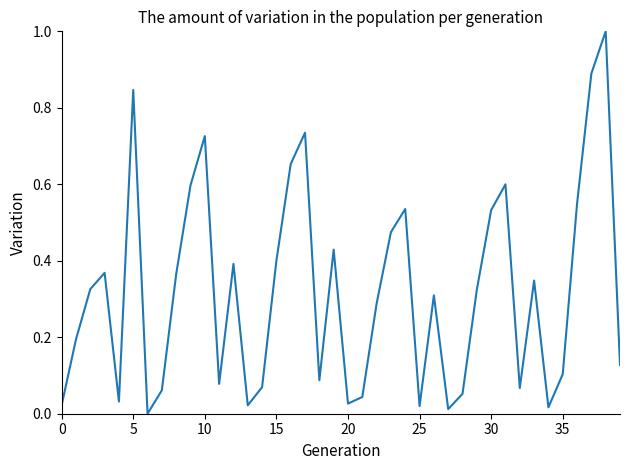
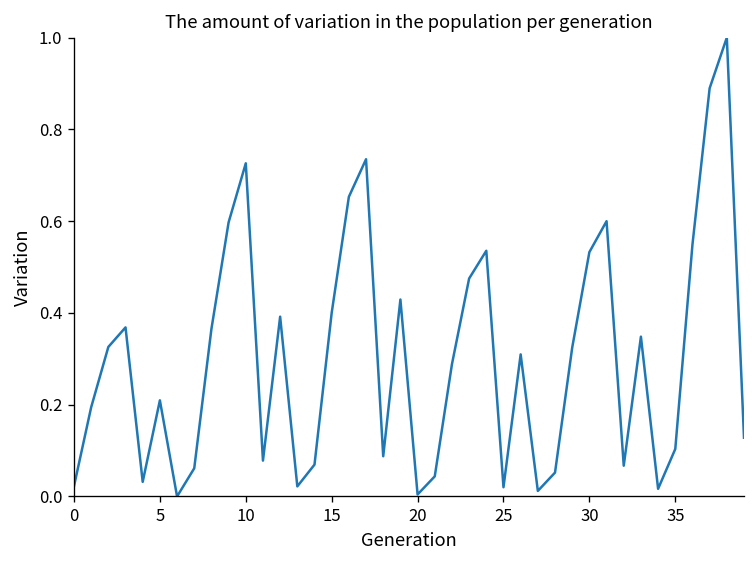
  {
    "0": 0.02,
-   "5": 0.85,
+   "5": 0.21,
    "10": 0.73,
    "15": 0.40,
-   "20": 0.03,
+   "20": 0.00,
    "25": 0.02,
    "30": 0.53,
    "35": 0.10
  }
